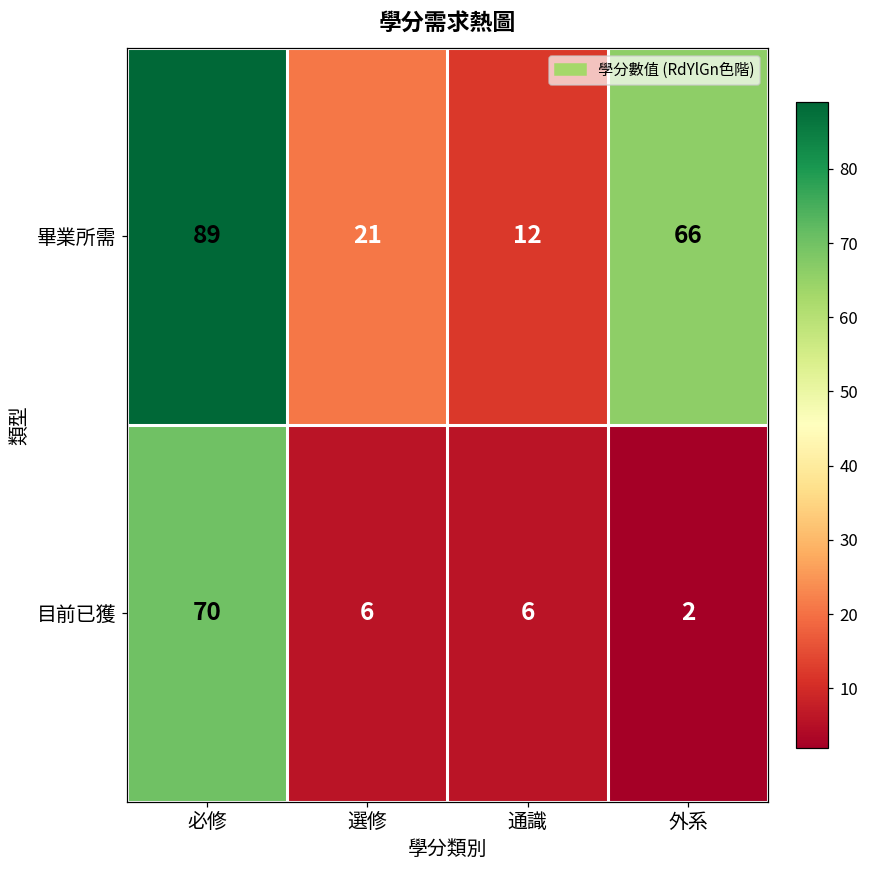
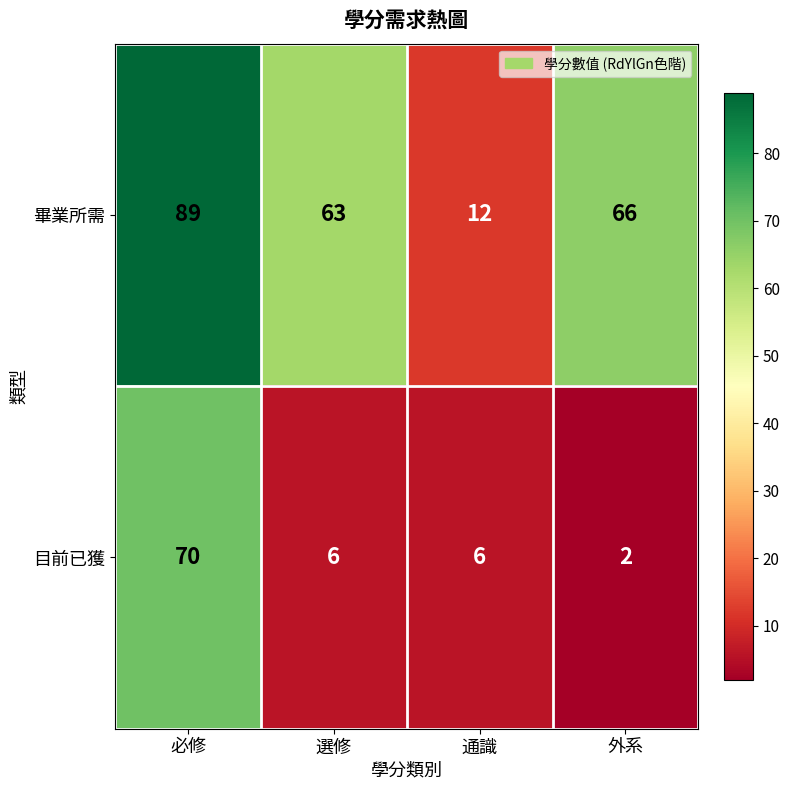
  {
    "畢業所需": {
      "必修": 89,
-     "選修": 21,
+     "選修": 63,
      "通識": 12,
      "外系": 66
    },
    "目前已獲": {
      "必修": 70,
      "選修": 6,
      "通識": 6,
      "外系": 2
    }
  }
